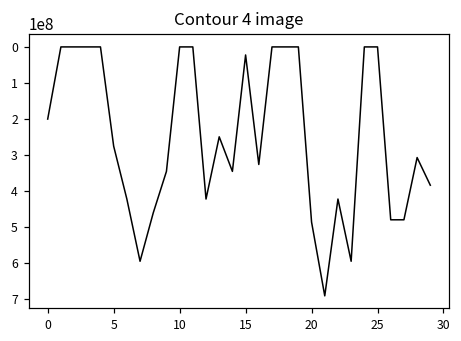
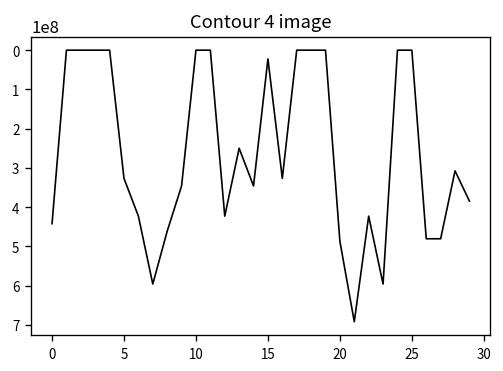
  {
-   "0": 200000000,
-   "5": 280000000,
+   "0": 440000000,
+   "5": 330000000,
    "10": 0,
    "15": 20000000,
    "20": 490000000,
    "25": 0
  }
